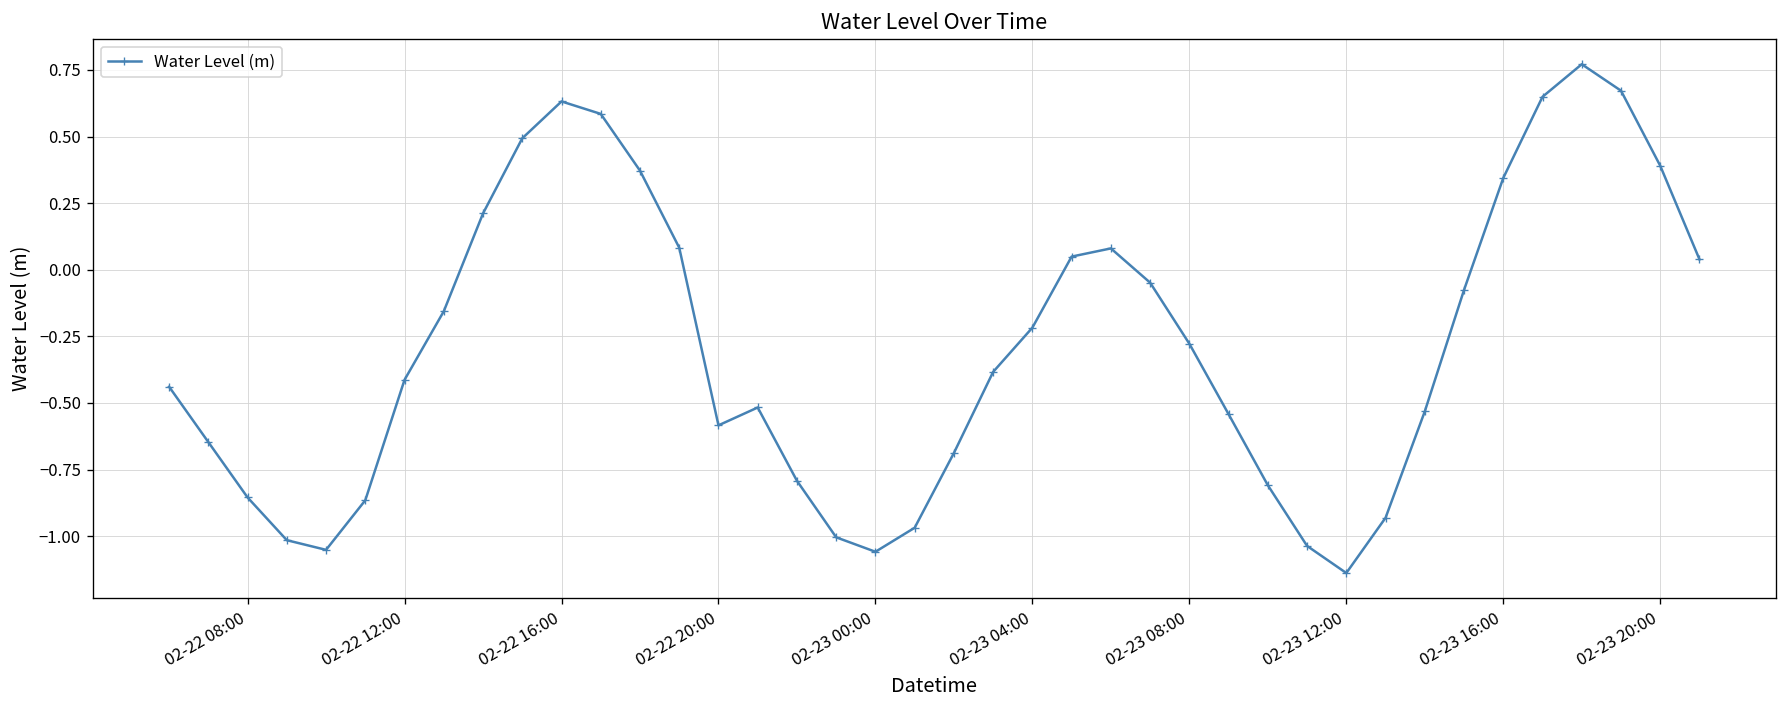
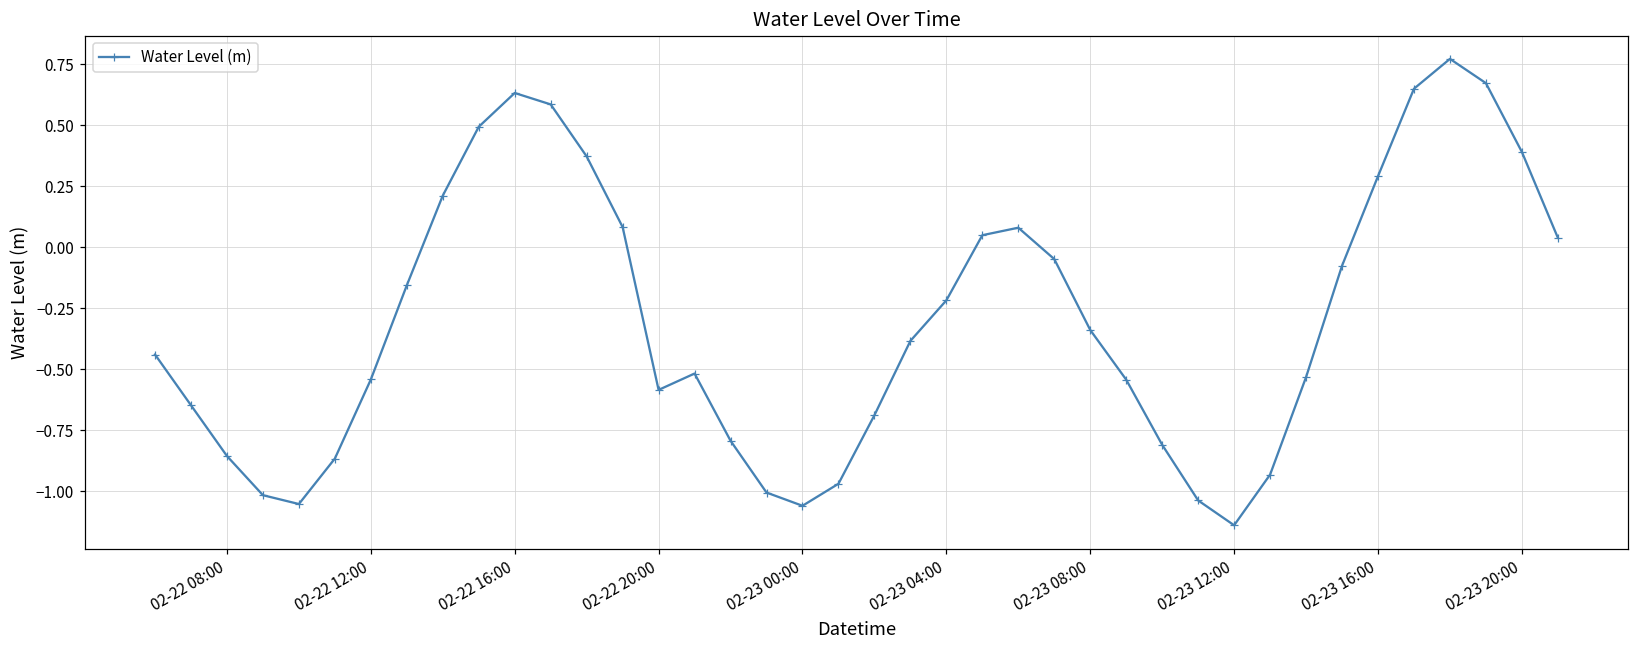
  {
    "02-22 08:00": -0.85,
-   "02-22 12:00": -0.41,
+   "02-22 12:00": -0.54,
    "02-22 16:00": 0.63,
    "02-22 20:00": -0.58,
    "02-23 00:00": -1.06,
    "02-23 04:00": -0.22,
-   "02-23 08:00": -0.28,
+   "02-23 08:00": -0.34,
    "02-23 12:00": -1.14,
-   "02-23 16:00": 0.34,
+   "02-23 16:00": 0.29,
    "02-23 20:00": 0.39
  }
